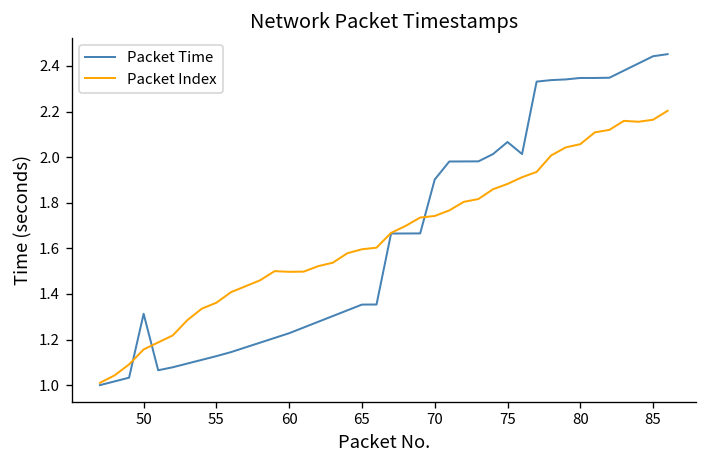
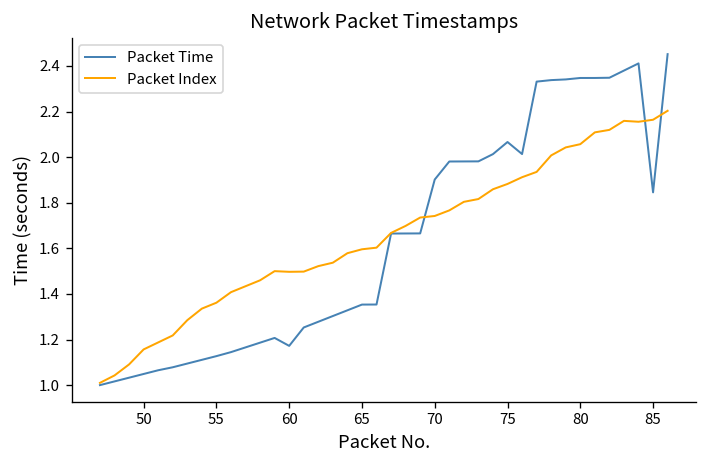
  {
    "Packet Time": {
-     "50": 1.31,
+     "50": 1.05,
      "55": 1.13,
-     "60": 1.23,
+     "60": 1.17,
      "65": 1.35,
      "70": 1.90,
      "75": 2.07,
      "80": 2.35,
-     "85": 2.44
+     "85": 1.85
    },
    "Packet Index": {
      "50": 1.16,
      "55": 1.36,
      "60": 1.50,
      "65": 1.60,
      "70": 1.74,
      "75": 1.88,
      "80": 2.06,
      "85": 2.16
    }
  }
